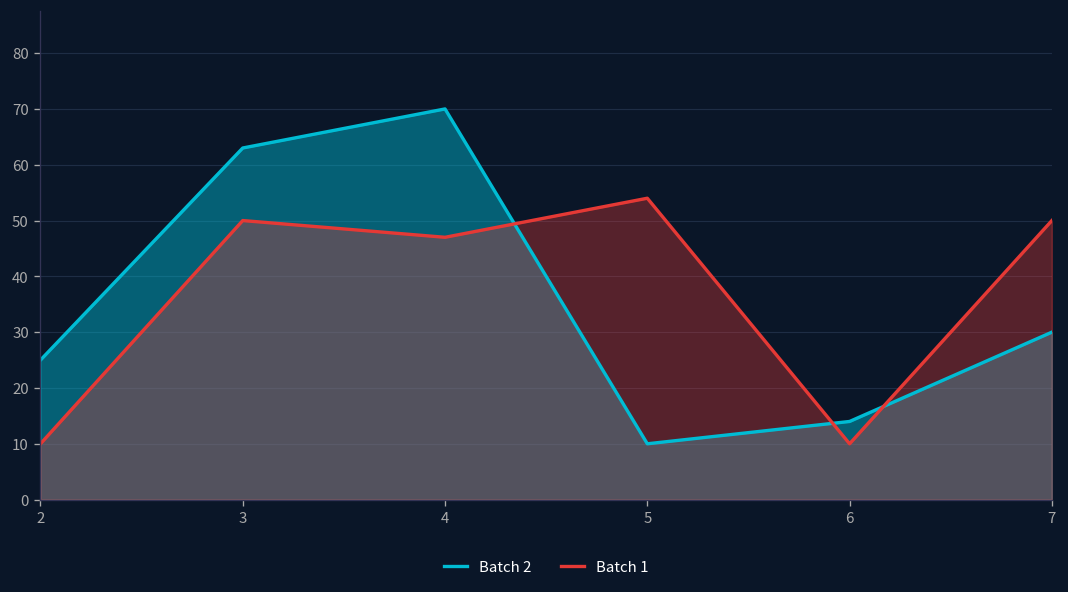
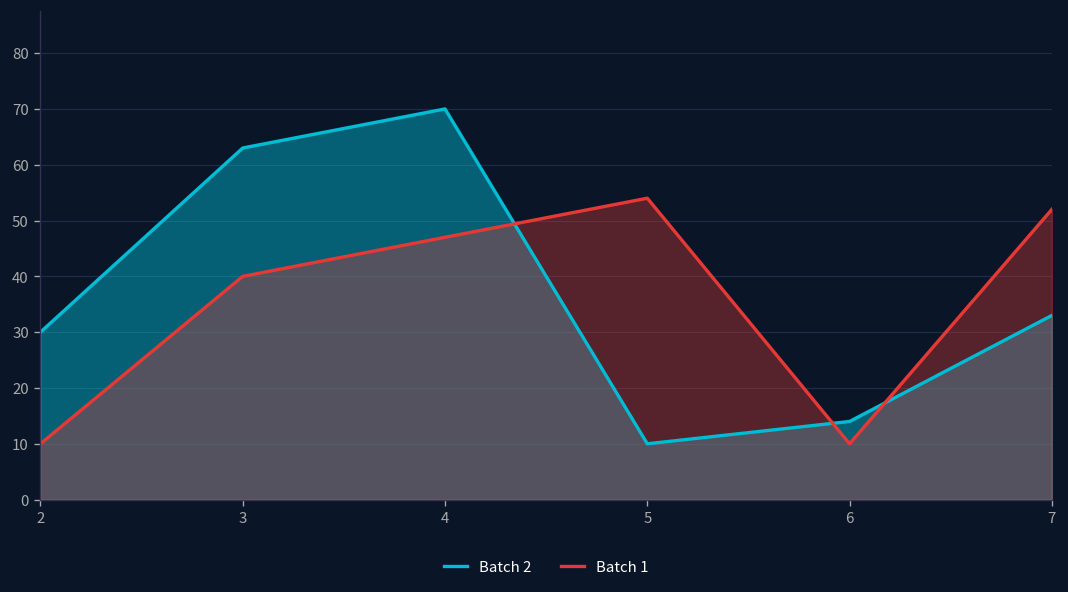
  {
    "Batch 2": {
-     "2": 25,
+     "2": 30,
      "3": 63,
      "4": 70,
      "5": 10,
      "6": 14,
-     "7": 30
+     "7": 33
    },
    "Batch 1": {
      "2": 10,
-     "3": 50,
+     "3": 40,
      "4": 47,
      "5": 54,
      "6": 10,
-     "7": 50
+     "7": 52
    }
  }
